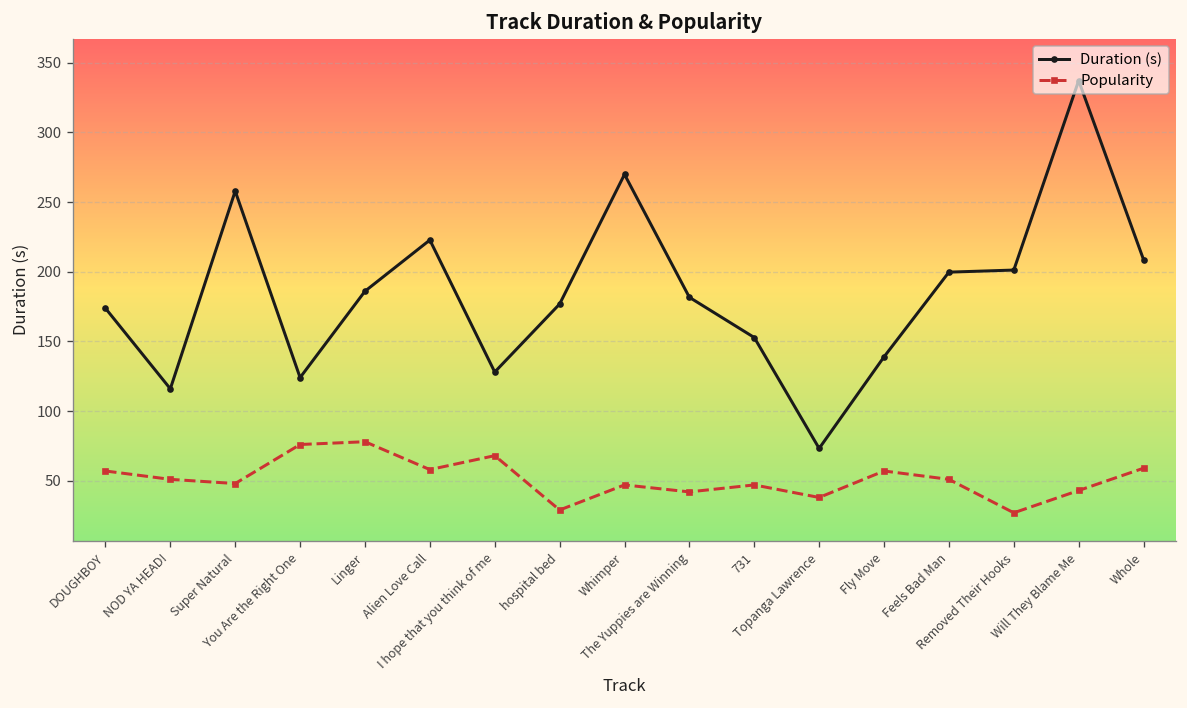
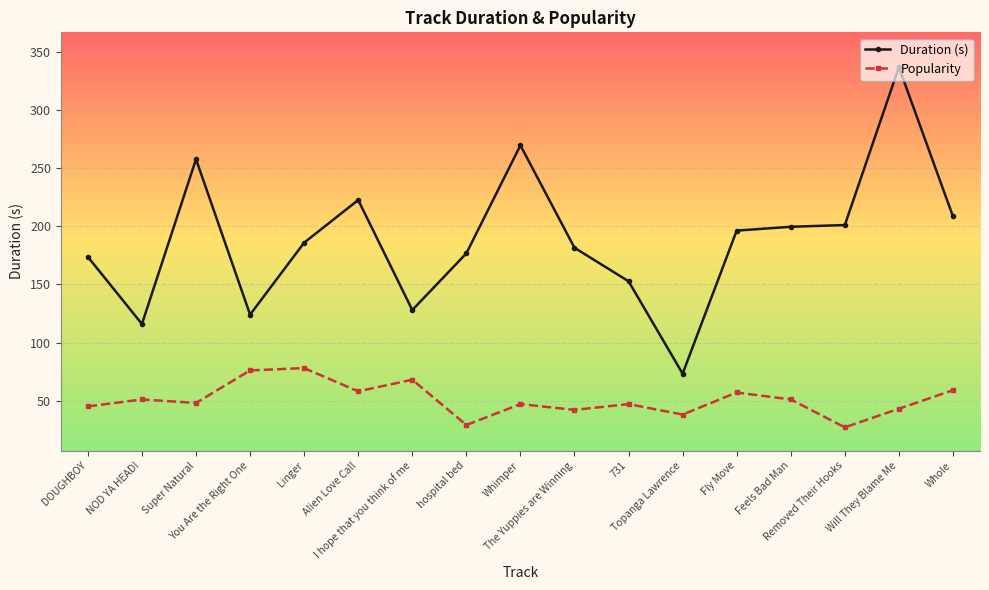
  {
    "Duration (s)": {
      "DOUGHBOY": 174,
      "NOD YA HEAD!": 116,
      "Super Natural": 258,
      "You Are the Right One": 124,
      "Linger": 186,
      "Alien Love Call": 223,
      "I hope that you think of me": 128,
      "hospital bed": 177,
      "Whimper": 270,
      "The Yuppies are Winning": 182,
      "731": 153,
      "Topanga Lawrence": 73,
-     "Fly Move": 139,
+     "Fly Move": 196,
      "Feels Bad Man": 200,
      "Removed Their Hooks": 201,
      "Whole": 209
    },
    "Popularity": {
-     "DOUGHBOY": 57,
+     "DOUGHBOY": 45,
      "NOD YA HEAD!": 51,
      "Super Natural": 48,
      "You Are the Right One": 76,
      "Linger": 78,
      "Alien Love Call": 58,
      "I hope that you think of me": 68,
      "hospital bed": 29,
      "Whimper": 47,
      "The Yuppies are Winning": 42,
      "731": 47,
      "Topanga Lawrence": 38,
      "Fly Move": 57,
      "Feels Bad Man": 51,
      "Removed Their Hooks": 27,
      "Will They Blame Me": 43,
      "Whole": 59
    }
  }
